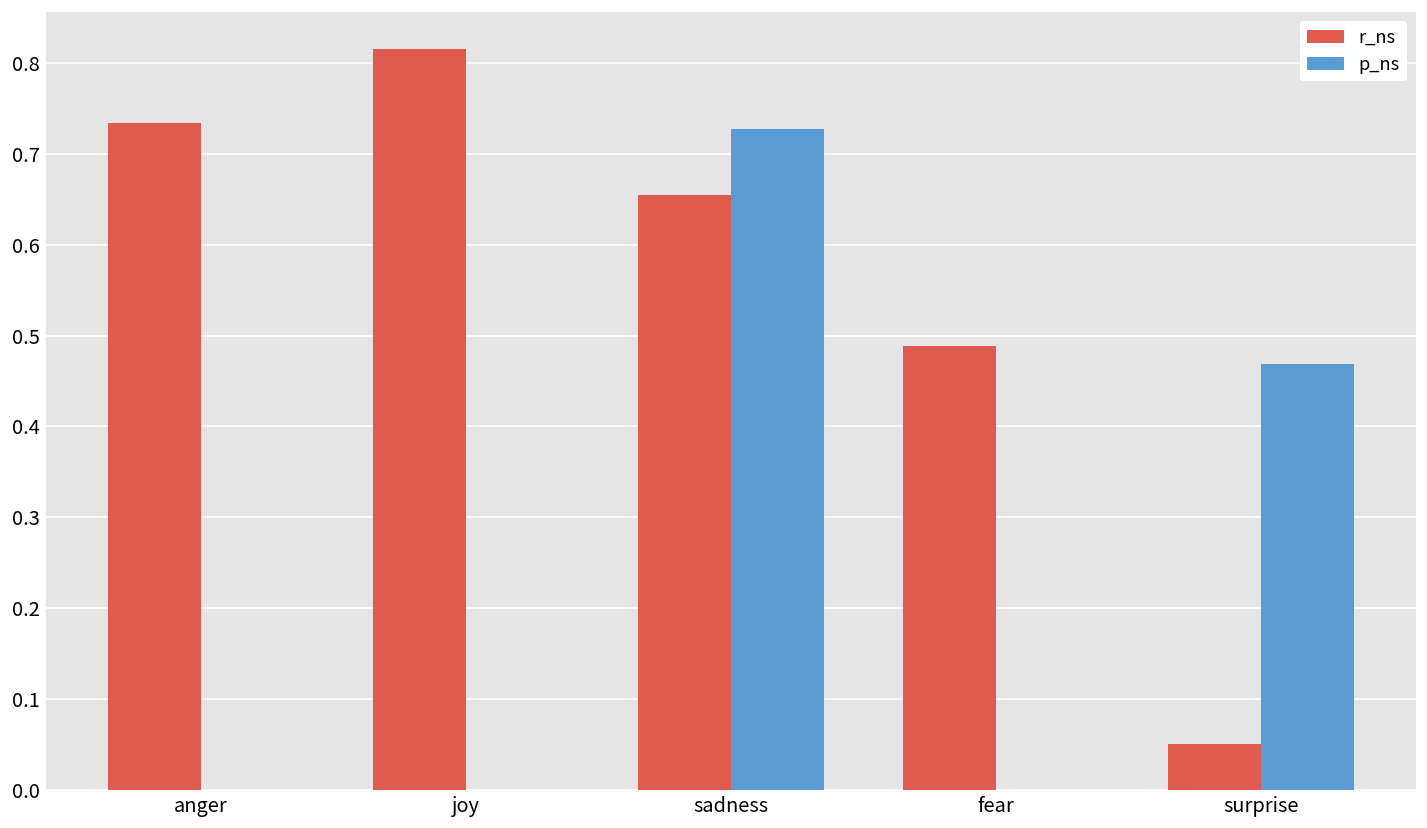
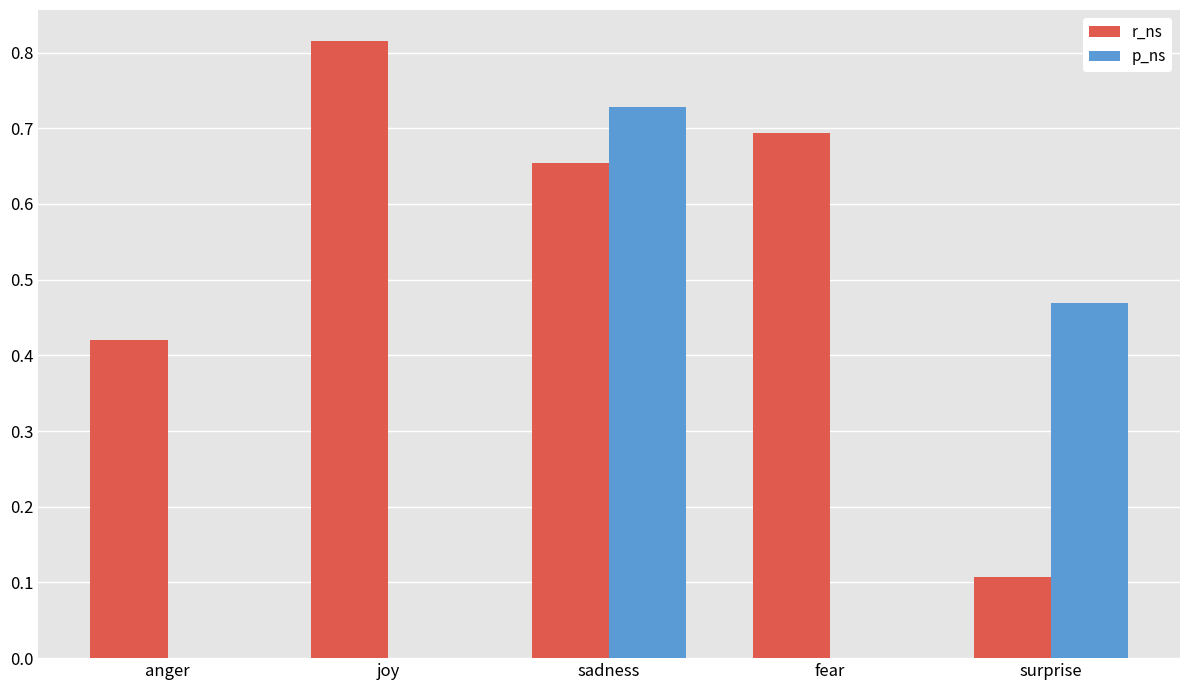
  {
    "r_ns": {
-     "anger": 0.73,
+     "anger": 0.42,
      "joy": 0.82,
      "sadness": 0.65,
-     "fear": 0.49,
-     "surprise": 0.05
+     "fear": 0.69,
+     "surprise": 0.11
    },
    "p_ns": {
      "sadness": 0.73,
      "surprise": 0.47
    }
  }
